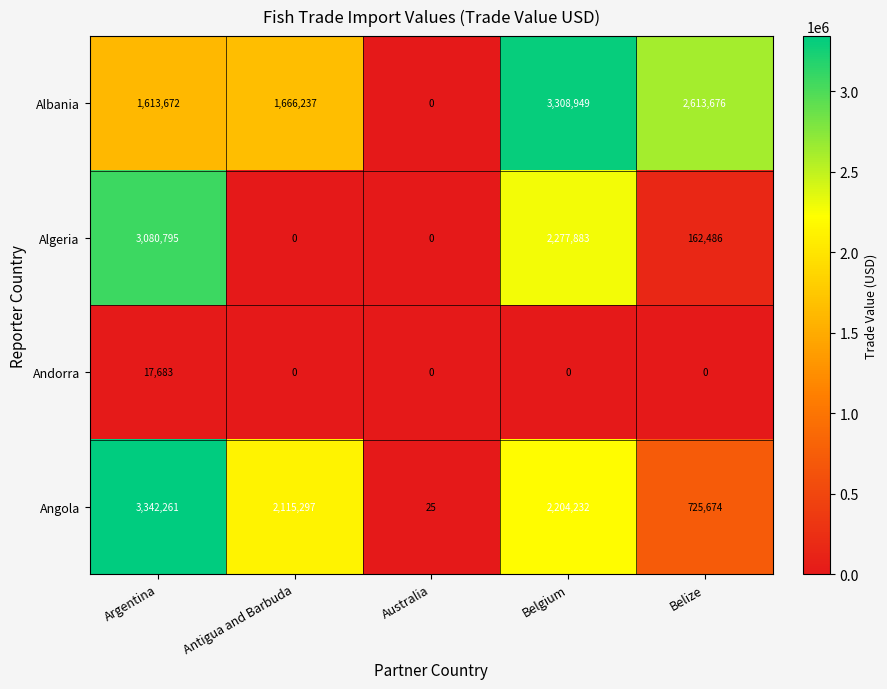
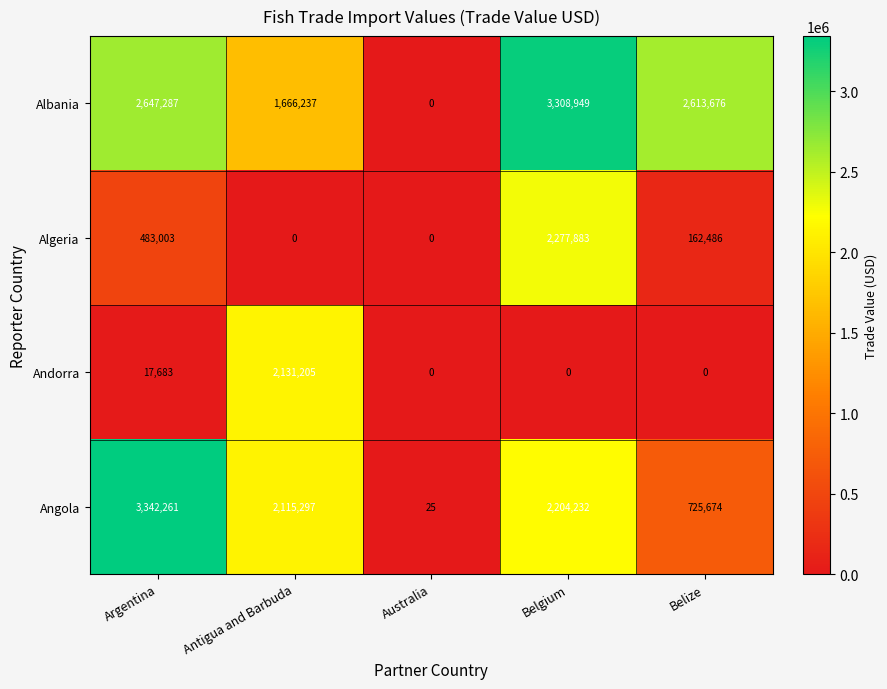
  {
    "Albania": {
-     "Argentina": "1,613,672",
+     "Argentina": "2,647,287",
      "Antigua and Barbuda": "1,666,237",
      "Australia": "0",
      "Belgium": "3,308,949",
      "Belize": "2,613,676"
    },
    "Algeria": {
-     "Argentina": "3,080,795",
+     "Argentina": "483,003",
      "Antigua and Barbuda": "0",
      "Australia": "0",
      "Belgium": "2,277,883",
      "Belize": "162,486"
    },
    "Andorra": {
      "Argentina": "17,683",
-     "Antigua and Barbuda": "0",
+     "Antigua and Barbuda": "2,131,205",
      "Australia": "0",
      "Belgium": "0",
      "Belize": "0"
    },
    "Angola": {
      "Argentina": "3,342,261",
      "Antigua and Barbuda": "2,115,297",
      "Australia": "25",
      "Belgium": "2,204,232",
      "Belize": "725,674"
    }
  }
